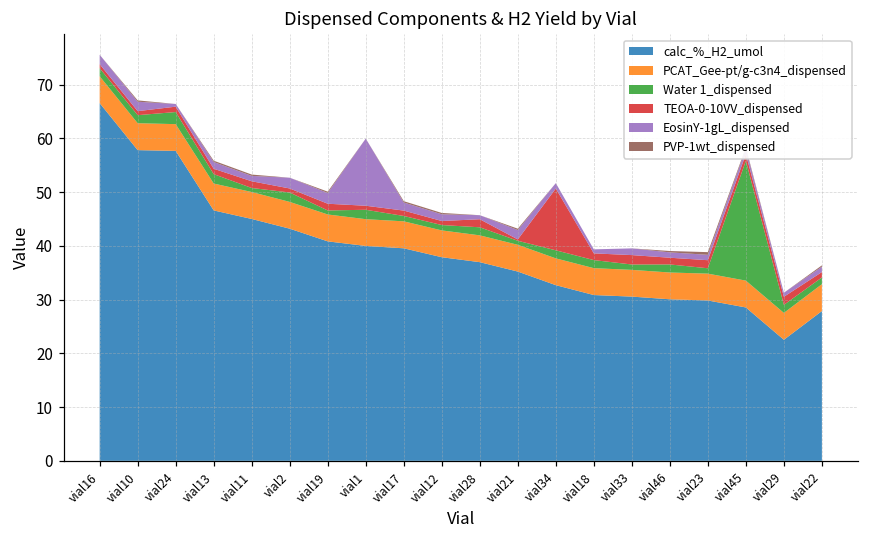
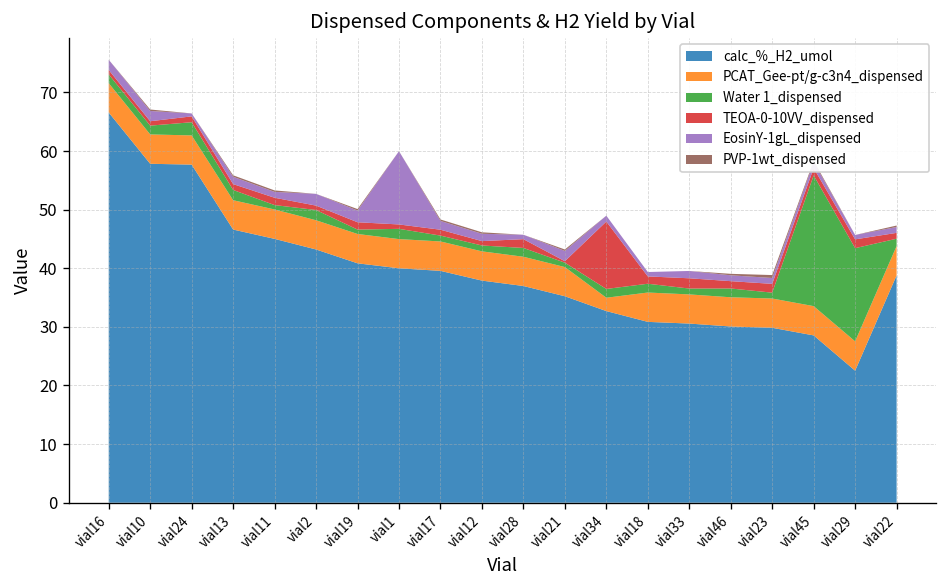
  {
    "calc_%_H2_umol": {
      "vial16": 67,
      "vial10": 58,
      "vial24": 58,
      "vial13": 47,
      "vial11": 45,
      "vial2": 43,
      "vial19": 41,
      "vial1": 40,
      "vial17": 40,
      "vial12": 38,
      "vial28": 37,
      "vial21": 35,
      "vial34": 33,
      "vial18": 31,
      "vial33": 31,
      "vial46": 30,
      "vial23": 30,
      "vial45": 29,
      "vial29": 23,
-     "vial22": 28
+     "vial22": 39
    },
    "PCAT_Gee-pt/g-c3n4_dispensed": {
      "vial16": 5,
      "vial10": 5,
      "vial24": 5,
      "vial13": 5,
      "vial11": 5,
      "vial2": 5,
      "vial19": 5,
      "vial1": 5,
      "vial17": 5,
      "vial12": 5,
      "vial28": 5,
      "vial21": 5,
-     "vial34": 5,
+     "vial34": 2,
      "vial18": 5,
      "vial33": 5,
      "vial46": 5,
      "vial23": 5,
      "vial45": 5,
      "vial29": 5,
      "vial22": 5
    },
    "Water 1_dispensed": {
      "vial16": 2,
      "vial10": 2,
      "vial24": 2,
      "vial13": 2,
      "vial11": 1,
      "vial2": 2,
      "vial19": 1,
      "vial1": 2,
      "vial17": 1,
      "vial12": 1,
      "vial28": 2,
      "vial34": 2,
      "vial18": 2,
      "vial33": 1,
      "vial46": 2,
      "vial23": 1,
      "vial45": 22,
-     "vial29": 2,
+     "vial29": 16,
      "vial22": 1
    },
    "TEOA-0-10VV_dispensed": {
      "vial16": 1,
      "vial10": 1,
      "vial13": 1,
      "vial11": 1,
      "vial2": 1,
      "vial19": 1,
      "vial1": 1,
      "vial17": 1,
      "vial12": 1,
      "vial28": 2,
      "vial34": 12,
      "vial18": 1,
      "vial33": 2,
      "vial46": 1,
      "vial23": 2,
      "vial45": 1,
      "vial29": 2,
      "vial22": 1
    }
  }
